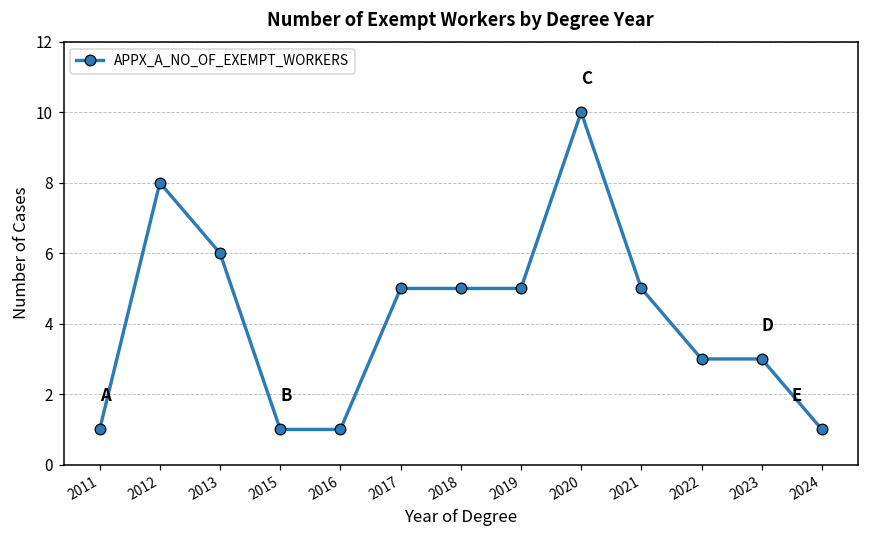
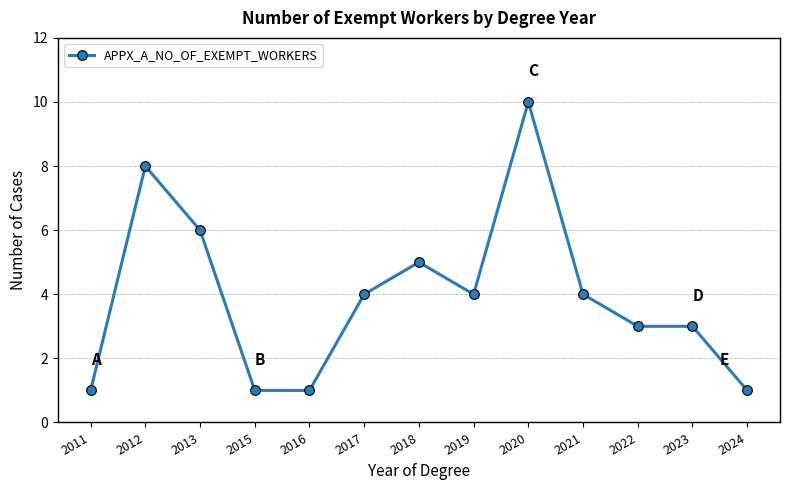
  {
    "2011": 1,
    "2012": 8,
    "2013": 6,
    "2015": 1,
    "2016": 1,
-   "2017": 5,
+   "2017": 4,
    "2018": 5,
-   "2019": 5,
+   "2019": 4,
    "2020": 10,
-   "2021": 5,
+   "2021": 4,
    "2022": 3,
    "2023": 3,
    "2024": 1
  }
